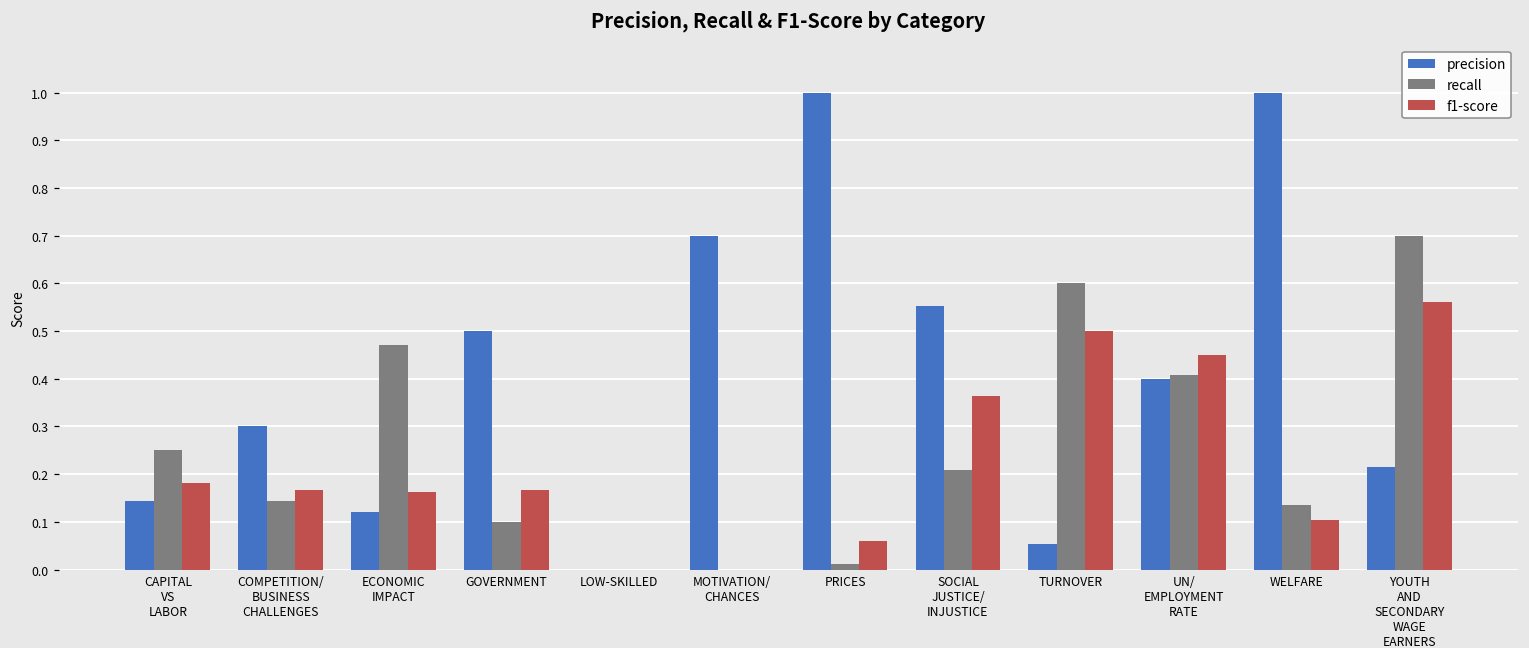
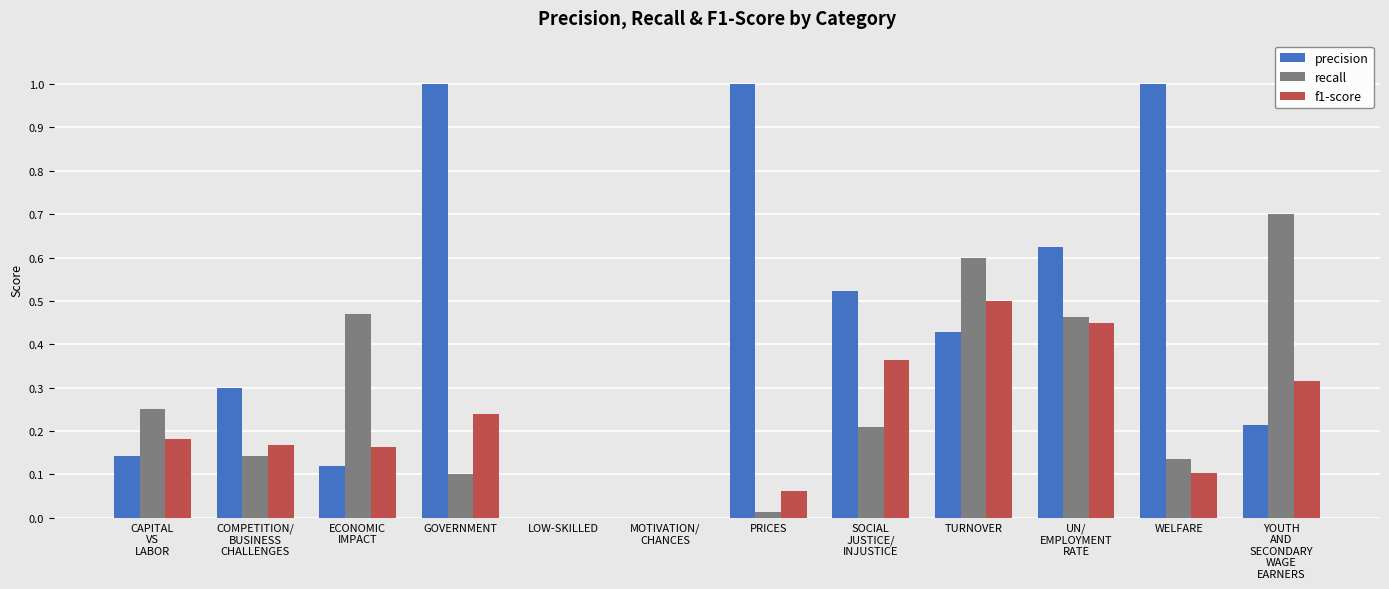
  {
    "precision": {
      "CAPITAL VS LABOR": 0.14,
      "COMPETITION/ BUSINESS CHALLENGES": 0.30,
      "ECONOMIC IMPACT": 0.12,
-     "GOVERNMENT": 0.5,
+     "GOVERNMENT": 1.0,
      "LOW-SKILLED": 0.00,
-     "MOTIVATION/ CHANCES": 0.7,
+     "MOTIVATION/ CHANCES": 0.0,
      "PRICES": 1.00,
-     "SOCIAL JUSTICE/ INJUSTICE": 0.55,
-     "TURNOVER": 0.05,
-     "UN/ EMPLOYMENT RATE": 0.40,
+     "SOCIAL JUSTICE/ INJUSTICE": 0.52,
+     "TURNOVER": 0.43,
+     "UN/ EMPLOYMENT RATE": 0.63,
      "WELFARE": 1.00,
      "YOUTH AND SECONDARY WAGE EARNERS": 0.21
    },
    "recall": {
      "CAPITAL VS LABOR": 0.25,
      "COMPETITION/ BUSINESS CHALLENGES": 0.14,
      "ECONOMIC IMPACT": 0.47,
      "GOVERNMENT": 0.10,
      "LOW-SKILLED": 0.00,
      "MOTIVATION/ CHANCES": 0.00,
      "PRICES": 0.01,
      "SOCIAL JUSTICE/ INJUSTICE": 0.21,
      "TURNOVER": 0.60,
-     "UN/ EMPLOYMENT RATE": 0.41,
+     "UN/ EMPLOYMENT RATE": 0.46,
      "WELFARE": 0.13,
      "YOUTH AND SECONDARY WAGE EARNERS": 0.70
    },
    "f1-score": {
      "CAPITAL VS LABOR": 0.18,
      "COMPETITION/ BUSINESS CHALLENGES": 0.17,
      "ECONOMIC IMPACT": 0.16,
-     "GOVERNMENT": 0.17,
+     "GOVERNMENT": 0.24,
      "LOW-SKILLED": 0.00,
      "MOTIVATION/ CHANCES": 0.00,
      "PRICES": 0.06,
      "SOCIAL JUSTICE/ INJUSTICE": 0.36,
      "TURNOVER": 0.50,
      "UN/ EMPLOYMENT RATE": 0.45,
      "WELFARE": 0.10,
-     "YOUTH AND SECONDARY WAGE EARNERS": 0.56
+     "YOUTH AND SECONDARY WAGE EARNERS": 0.32
    }
  }
